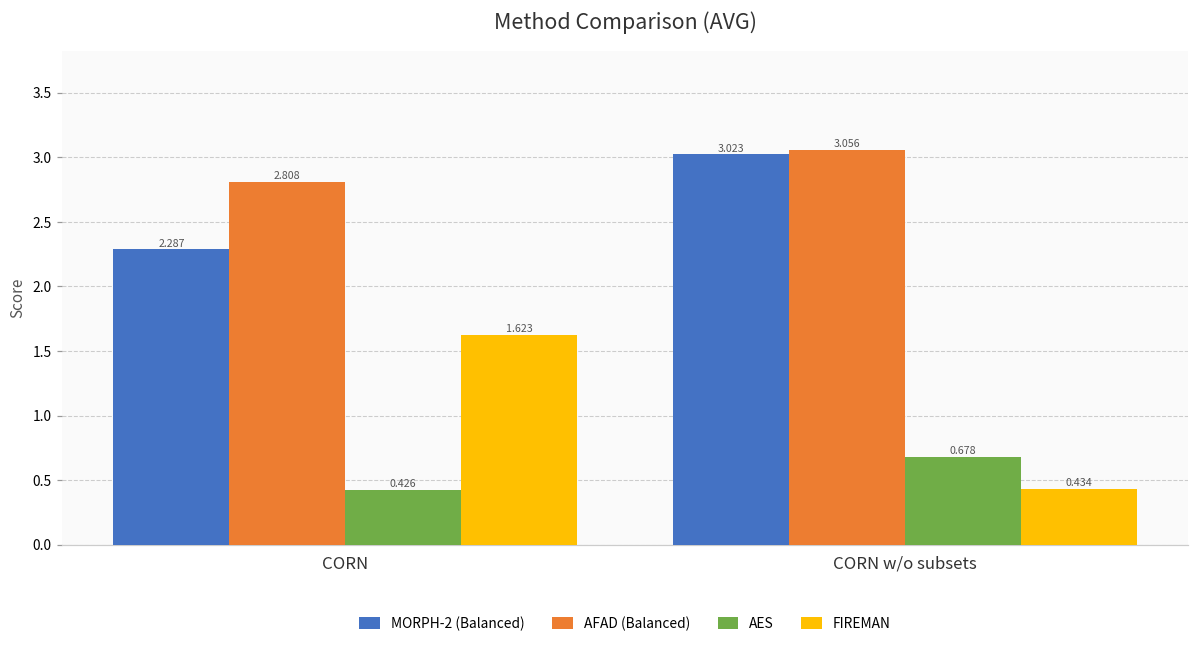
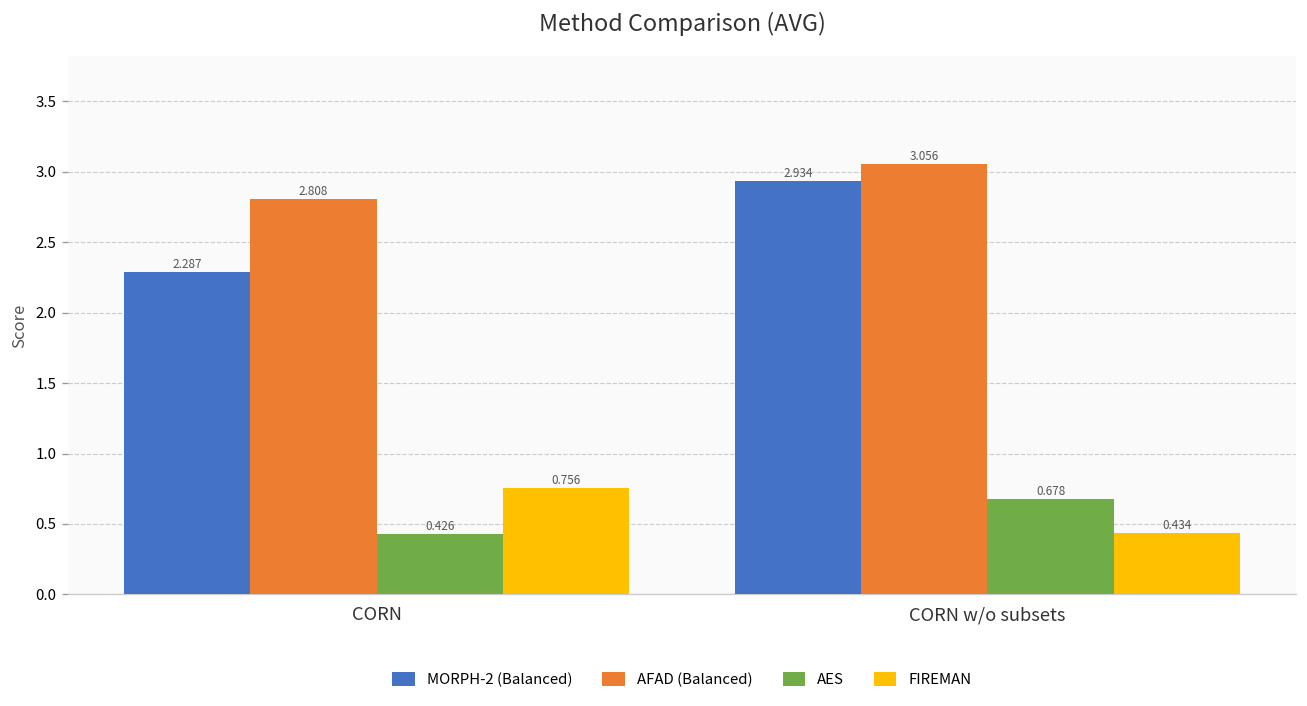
  {
    "MORPH-2 (Balanced)": {
      "CORN": 2.287,
-     "CORN w/o subsets": 3.023
+     "CORN w/o subsets": 2.934
    },
    "AFAD (Balanced)": {
      "CORN": 2.808,
      "CORN w/o subsets": 3.056
    },
    "AES": {
      "CORN": 0.426,
      "CORN w/o subsets": 0.678
    },
    "FIREMAN": {
-     "CORN": 1.623,
+     "CORN": 0.756,
      "CORN w/o subsets": 0.434
    }
  }
